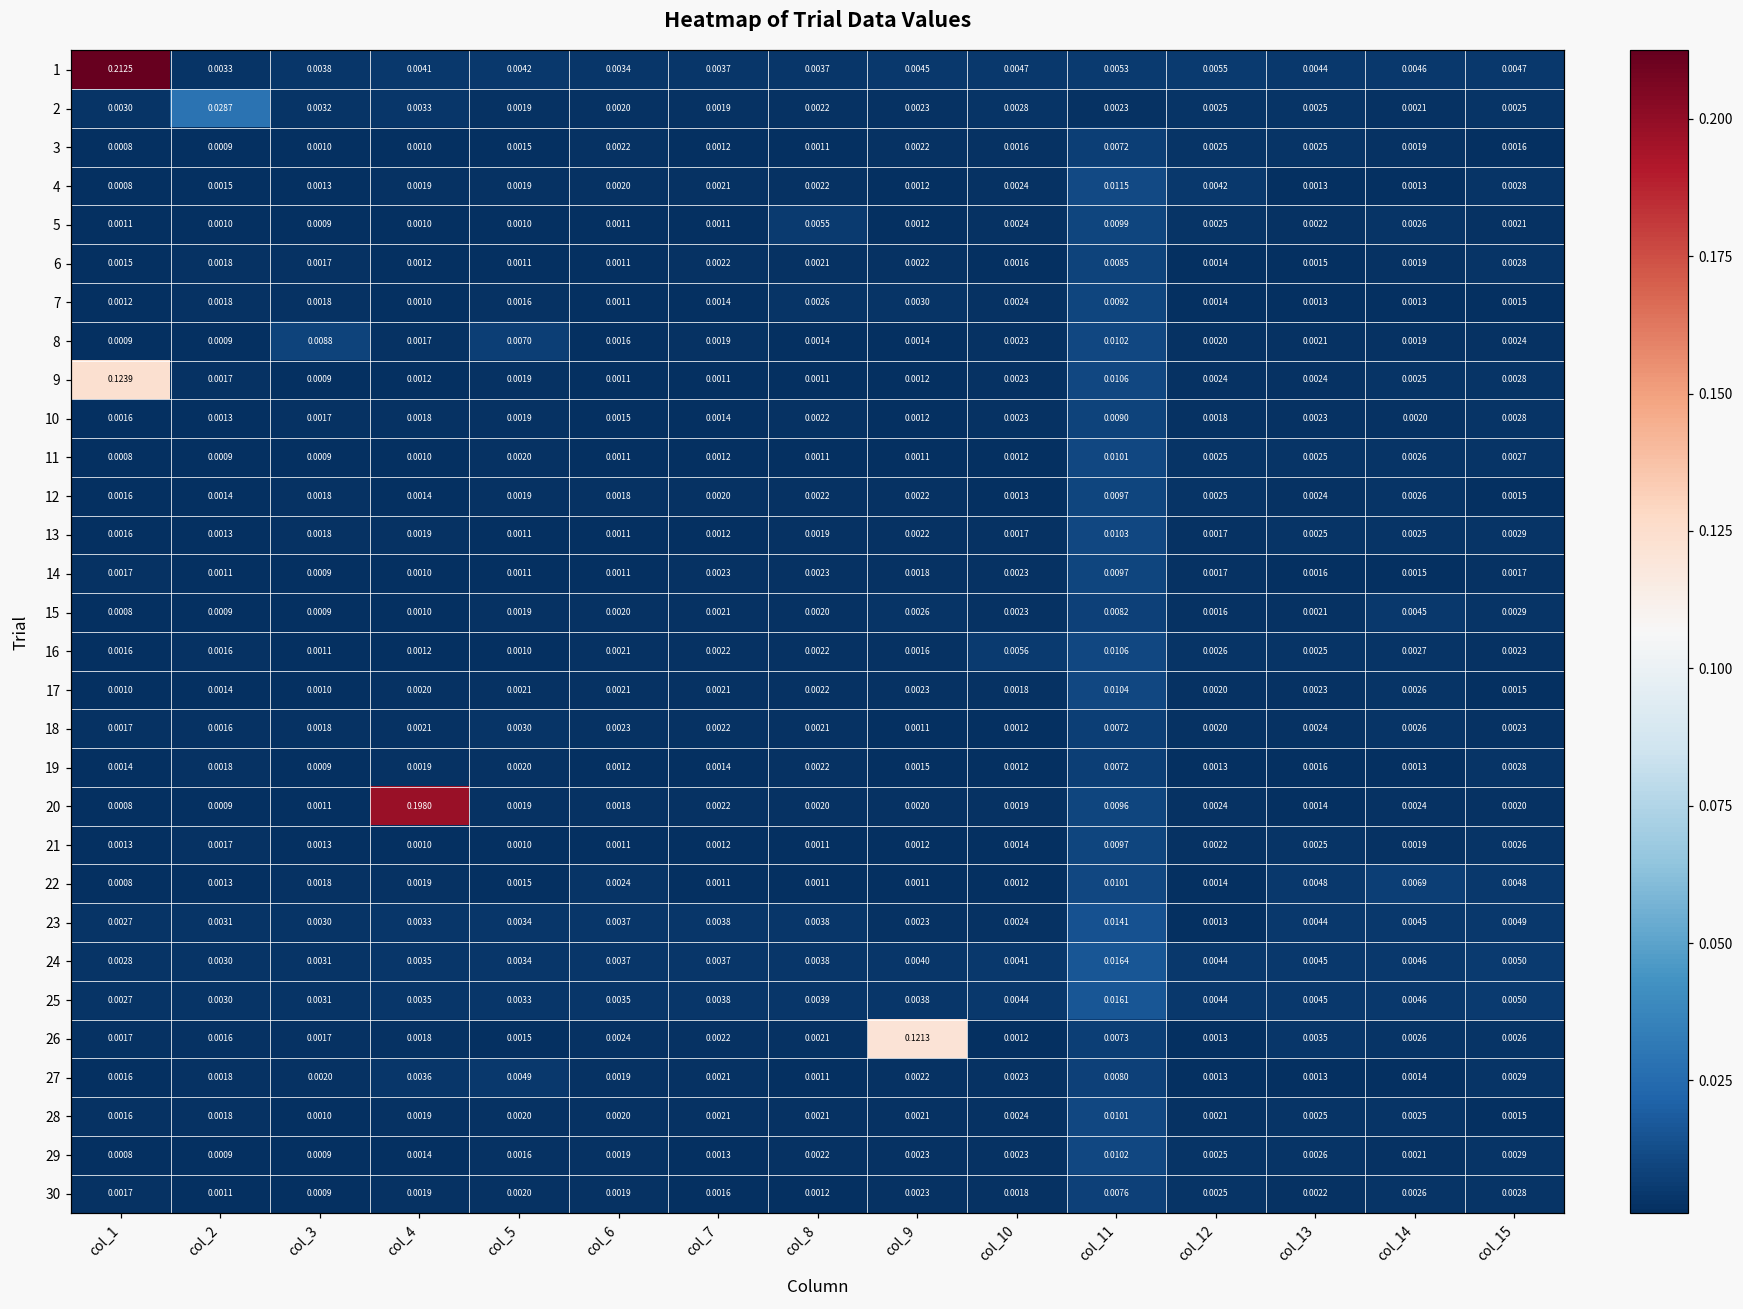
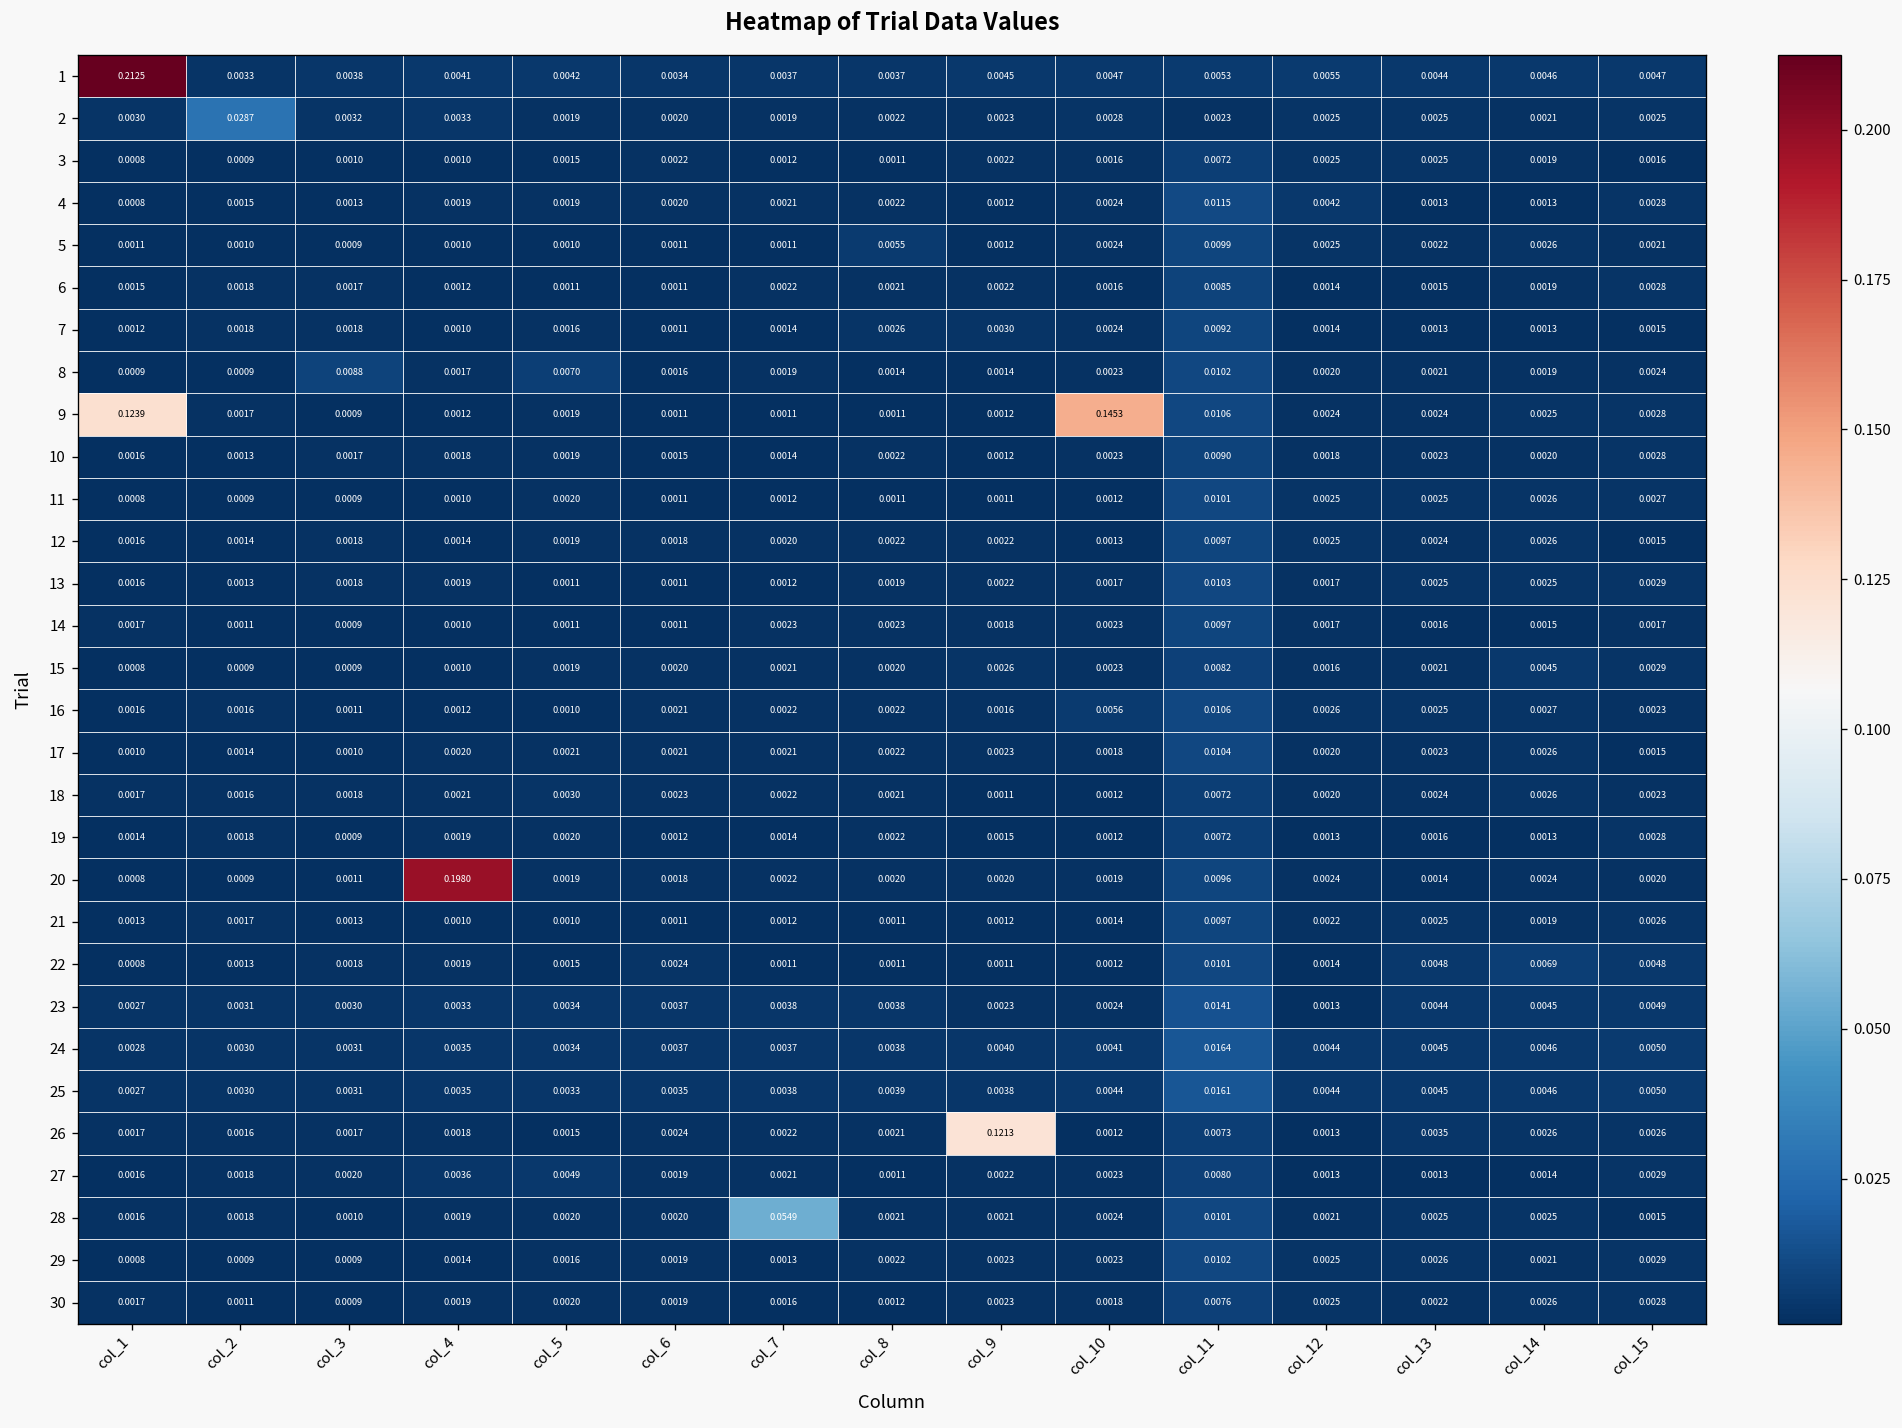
  {
    "9": {
      "col_1": 0.1239,
      "col_2": 0.0017,
      "col_3": 0.0009,
      "col_4": 0.0012,
      "col_5": 0.0019,
      "col_6": 0.0011,
      "col_7": 0.0011,
      "col_8": 0.0011,
      "col_9": 0.0012,
-     "col_10": 0.0023,
+     "col_10": 0.1453,
      "col_11": 0.0106,
      "col_12": 0.0024,
      "col_13": 0.0024,
      "col_14": 0.0025,
      "col_15": 0.0028
    },
    "28": {
      "col_1": 0.0016,
      "col_2": 0.0018,
      "col_3": 0.0010,
      "col_4": 0.0019,
      "col_5": 0.0020,
      "col_6": 0.0020,
-     "col_7": 0.0021,
+     "col_7": 0.0549,
      "col_8": 0.0021,
      "col_9": 0.0021,
      "col_10": 0.0024,
      "col_11": 0.0101,
      "col_12": 0.0021,
      "col_13": 0.0025,
      "col_14": 0.0025,
      "col_15": 0.0015
    }
  }
